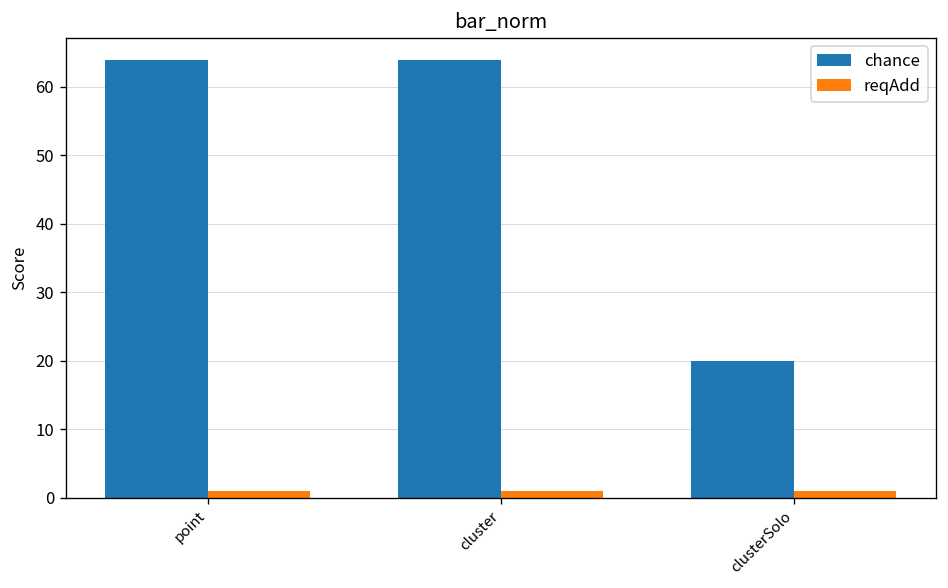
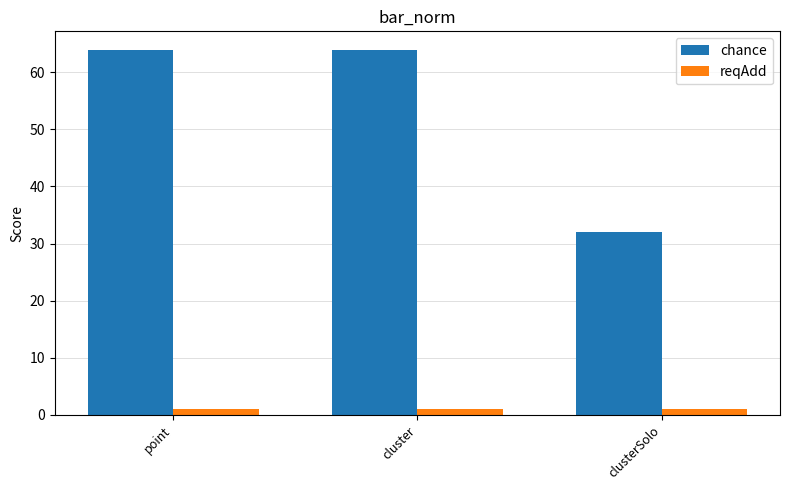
  {
    "chance": {
      "point": 64,
      "cluster": 64,
-     "clusterSolo": 20
+     "clusterSolo": 32
    },
    "reqAdd": {
      "point": 1,
      "cluster": 1,
      "clusterSolo": 1
    }
  }
